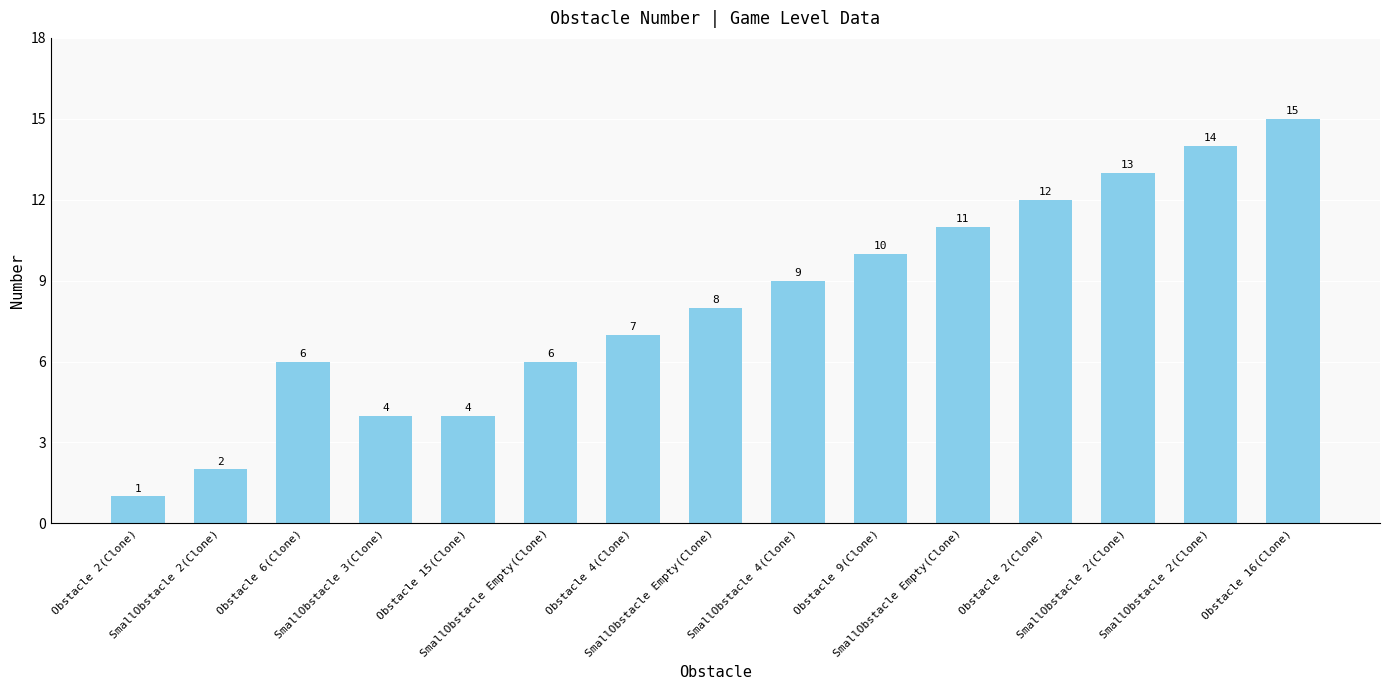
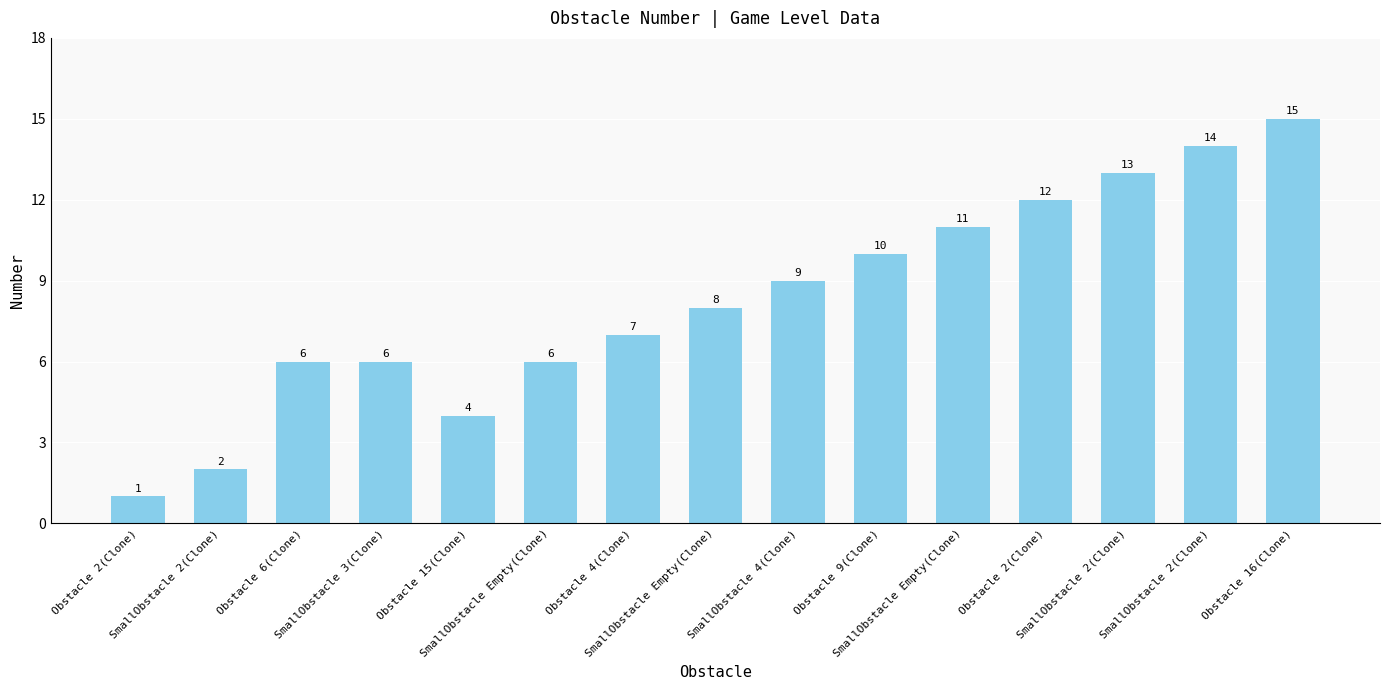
  {
    "Obstacle 6(Clone)": 6,
-   "SmallObstacle 3(Clone)": 4,
+   "SmallObstacle 3(Clone)": 6,
    "Obstacle 15(Clone)": 4,
    "Obstacle 4(Clone)": 7,
    "SmallObstacle 4(Clone)": 9,
    "Obstacle 9(Clone)": 10,
    "Obstacle 16(Clone)": 15
  }
